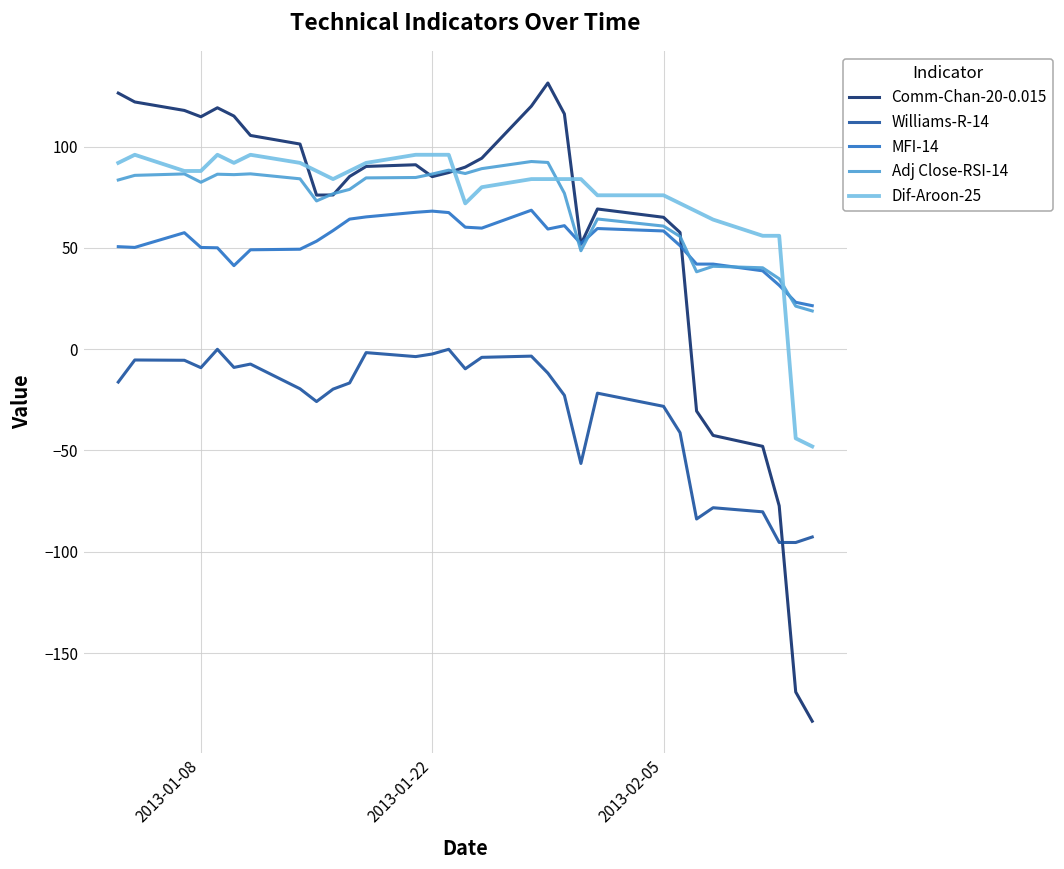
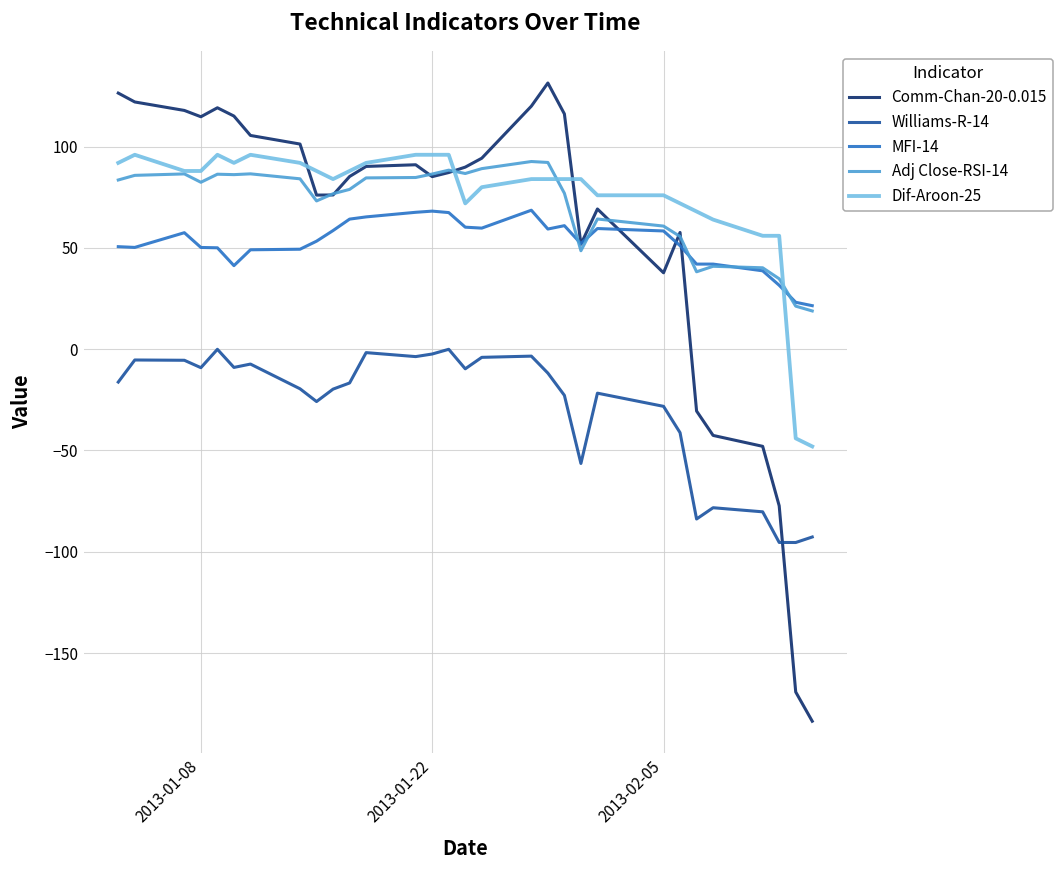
  {
    "Comm-Chan-20-0.015": {
      "2013-01-08": 115,
-     "2013-02-05": 65
+     "2013-02-05": 38
    }
  }
